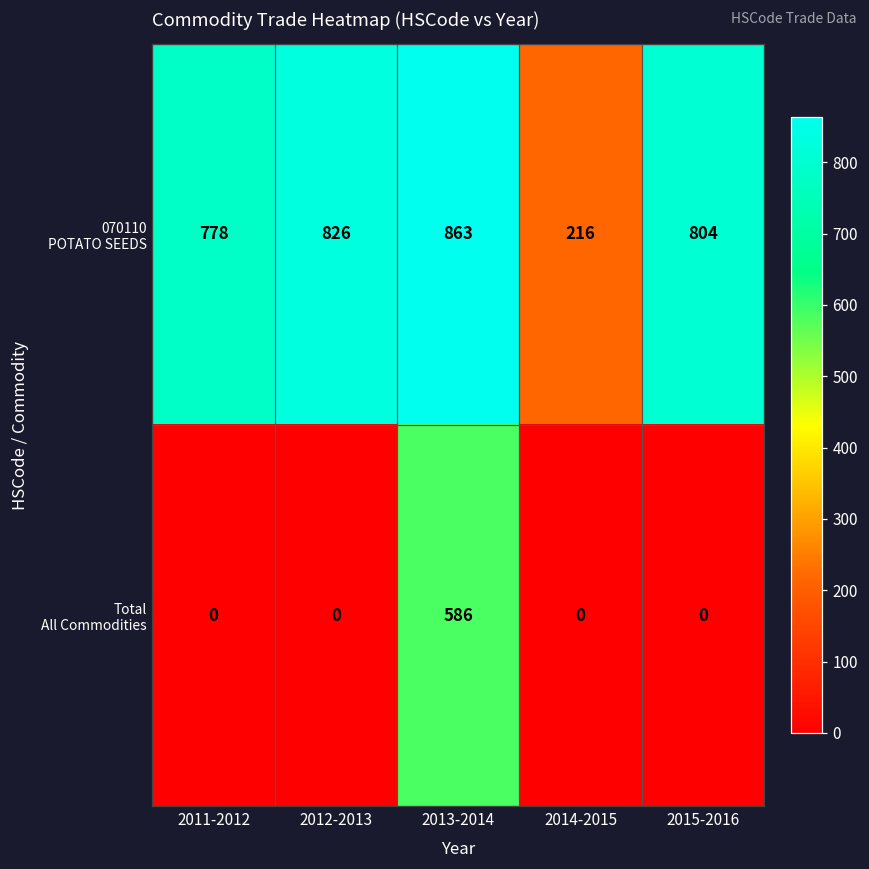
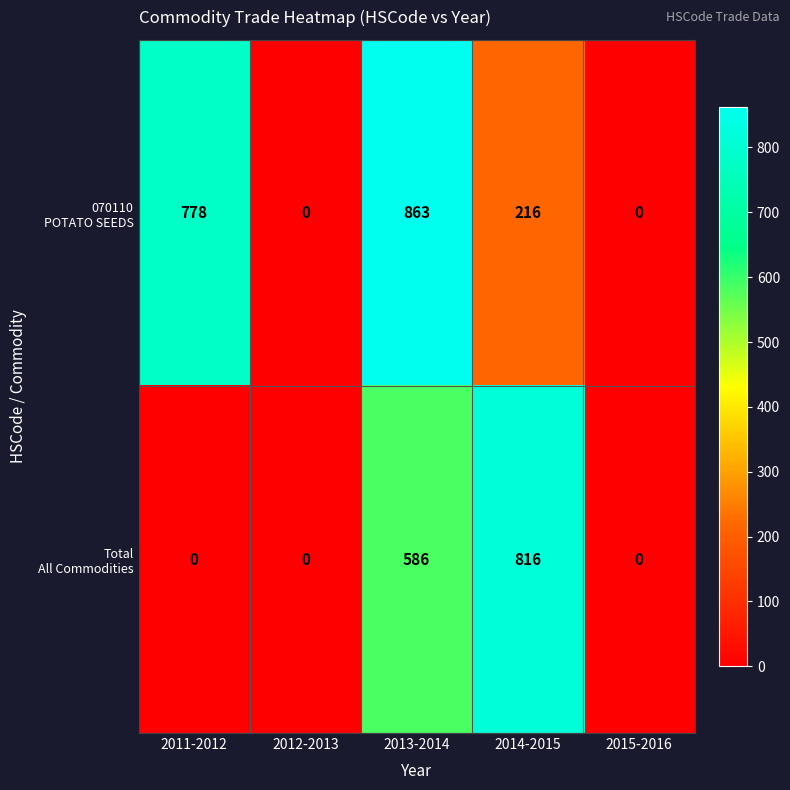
  {
    "070110 POTATO SEEDS": {
      "2011-2012": 778,
-     "2012-2013": 826,
+     "2012-2013": 0,
      "2013-2014": 863,
      "2014-2015": 216,
-     "2015-2016": 804
+     "2015-2016": 0
    },
    "Total All Commodities": {
      "2011-2012": 0,
      "2012-2013": 0,
      "2013-2014": 586,
-     "2014-2015": 0,
+     "2014-2015": 816,
      "2015-2016": 0
    }
  }
